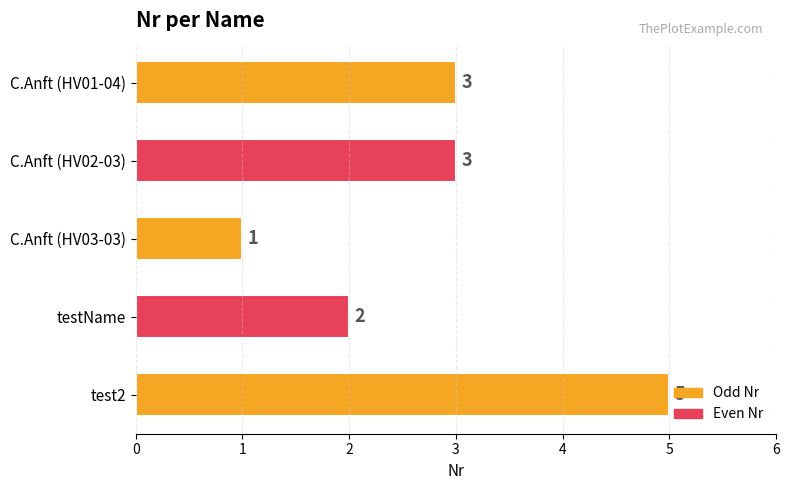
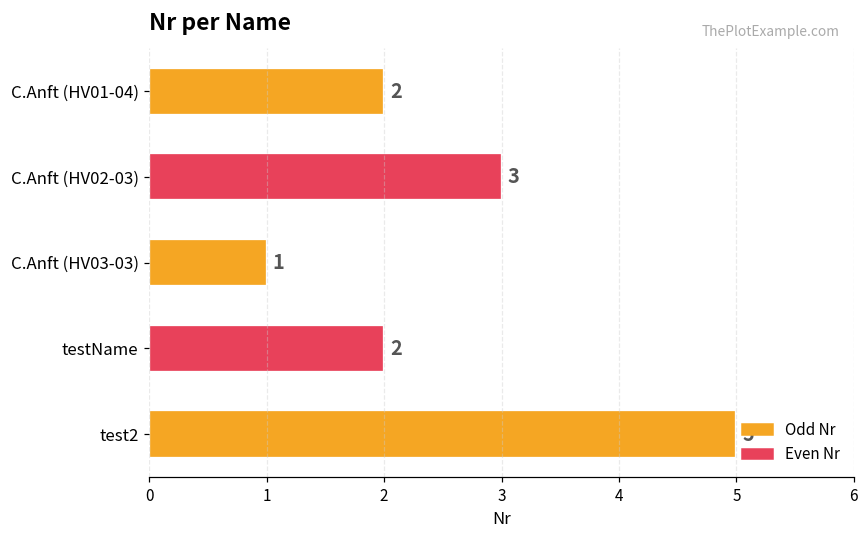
  {
-   "C.Anft (HV01-04)": 3,
+   "C.Anft (HV01-04)": 2,
    "C.Anft (HV02-03)": 3,
    "C.Anft (HV03-03)": 1,
    "testName": 2,
    "test2": 5
  }
